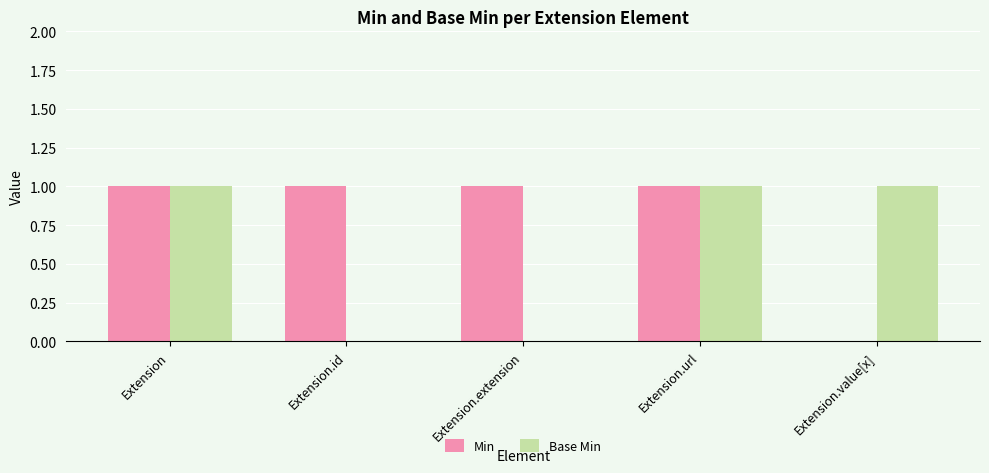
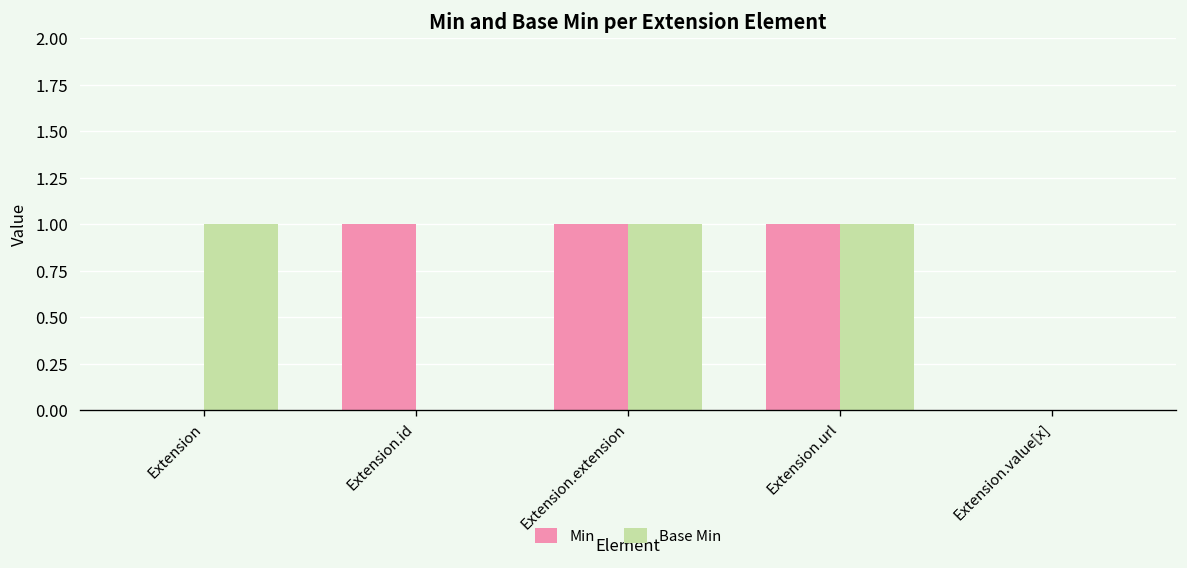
  {
    "Min": {
-     "Extension": 1,
+     "Extension": 0,
      "Extension.id": 1,
      "Extension.extension": 1,
      "Extension.url": 1,
      "Extension.value[x]": 0
    },
    "Base Min": {
      "Extension": 1,
      "Extension.id": 0,
-     "Extension.extension": 0,
+     "Extension.extension": 1,
      "Extension.url": 1,
-     "Extension.value[x]": 1
+     "Extension.value[x]": 0
    }
  }
